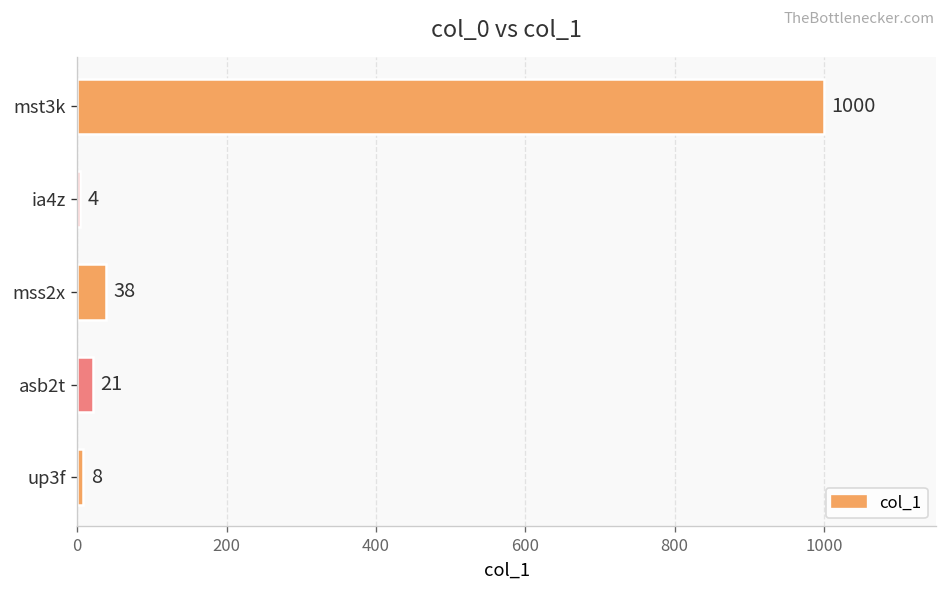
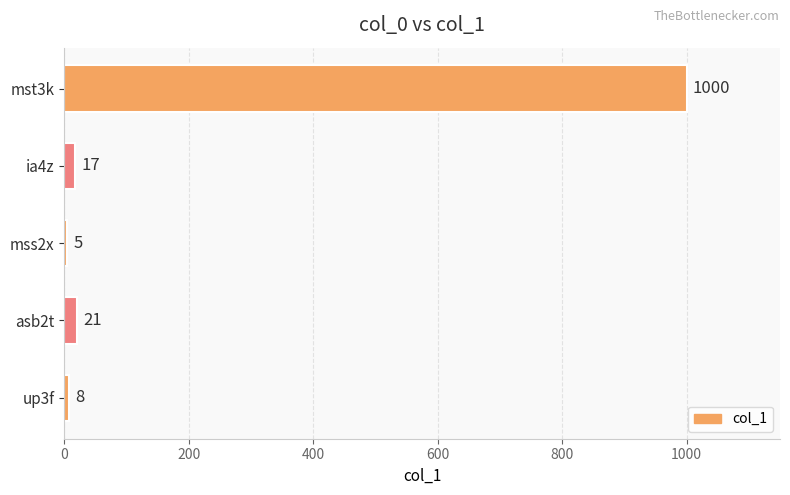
  {
    "mst3k": 1000,
-   "ia4z": 4,
-   "mss2x": 38,
+   "ia4z": 17,
+   "mss2x": 5,
    "asb2t": 21,
    "up3f": 8
  }
